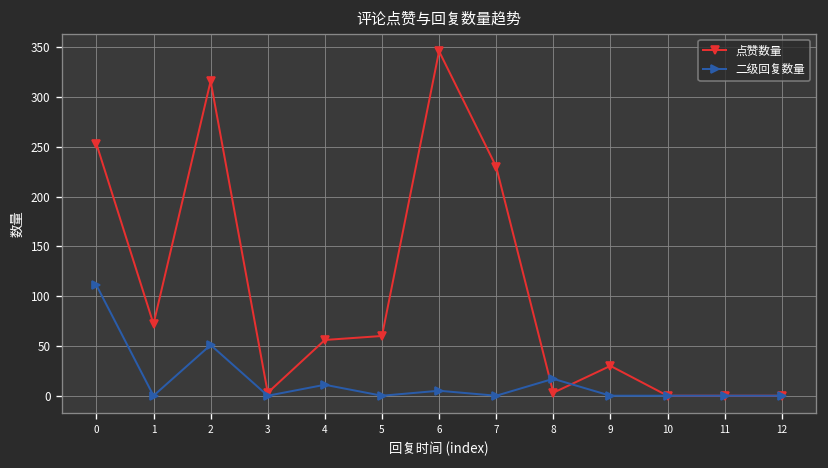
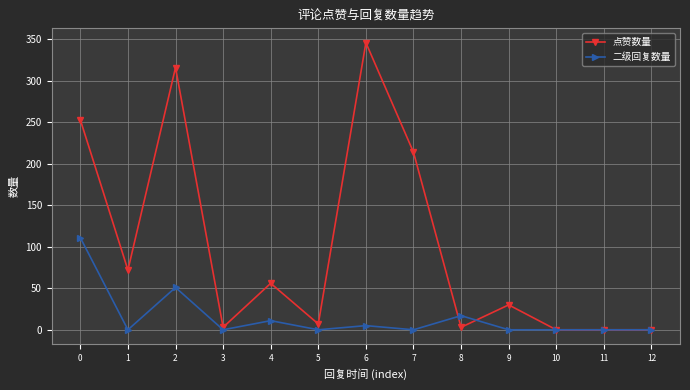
  {
    "点赞数量": {
      "0": 250,
      "1": 70,
      "2": 320,
      "4": 60,
-     "5": 60,
+     "5": 10,
      "6": 350,
-     "7": 230,
+     "7": 210,
      "8": 0,
      "9": 30
    },
    "二级回复数量": {
      "0": 110,
      "1": 0,
      "2": 50,
      "4": 10,
      "5": 0,
      "6": 10,
      "7": 0,
      "8": 20,
      "9": 0
    }
  }
